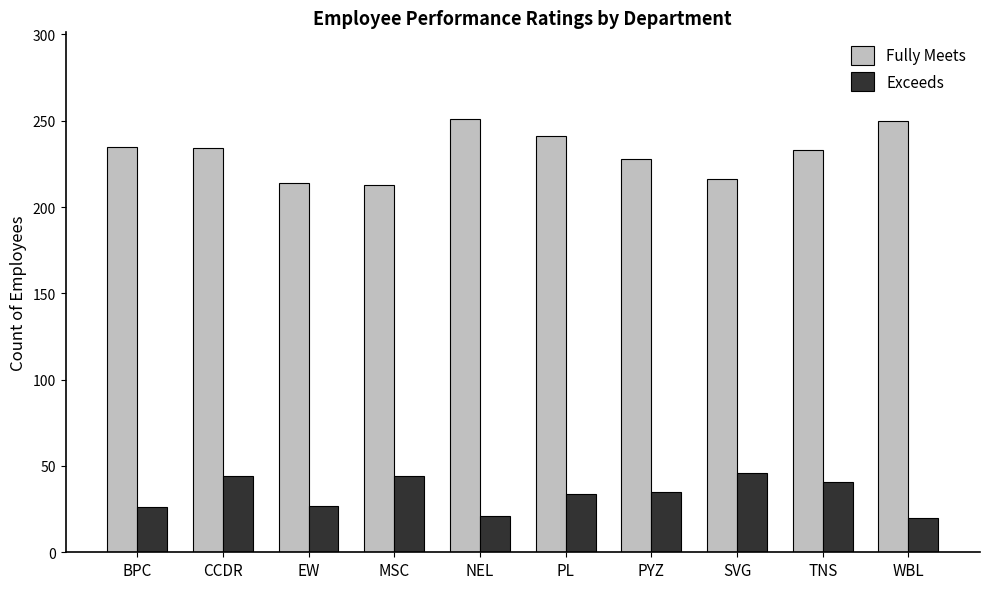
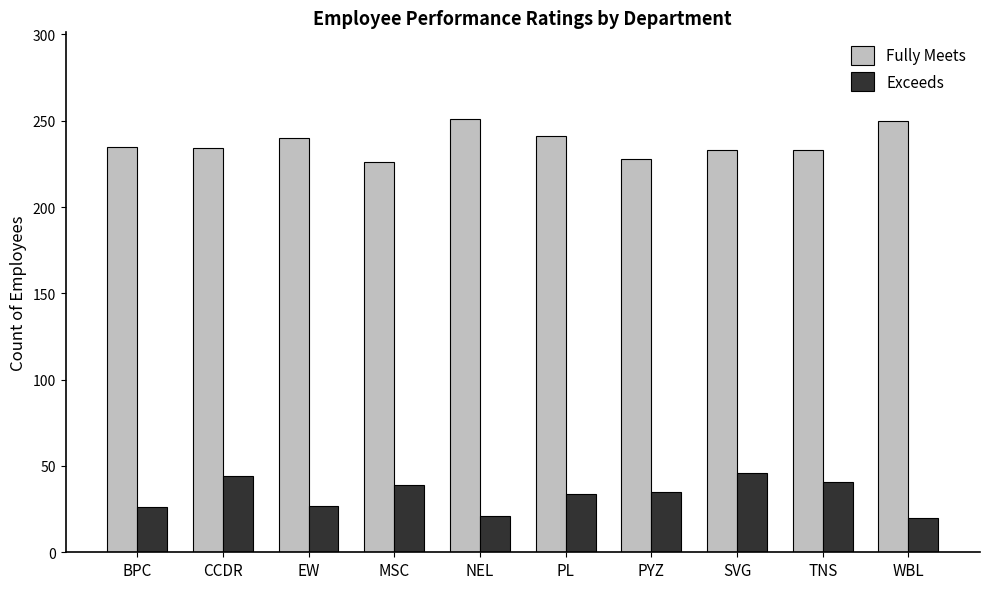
  {
    "Fully Meets": {
      "BPC": 235,
      "CCDR": 234,
-     "EW": 214,
-     "MSC": 213,
+     "EW": 240,
+     "MSC": 226,
      "NEL": 251,
      "PL": 241,
      "PYZ": 228,
-     "SVG": 216,
+     "SVG": 233,
      "TNS": 233,
      "WBL": 250
    },
    "Exceeds": {
      "BPC": 26,
      "CCDR": 44,
      "EW": 27,
-     "MSC": 44,
+     "MSC": 39,
      "NEL": 21,
      "PL": 34,
      "PYZ": 35,
      "SVG": 46,
      "TNS": 41,
      "WBL": 20
    }
  }
